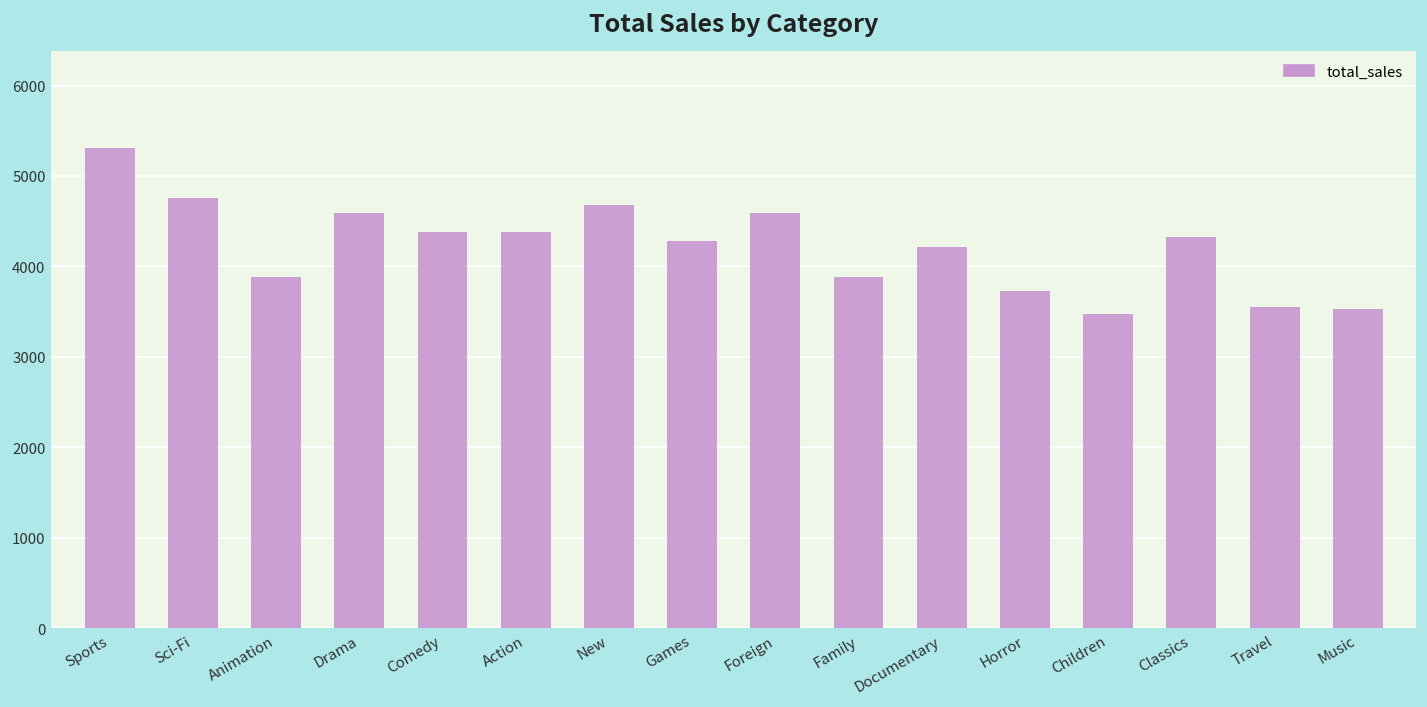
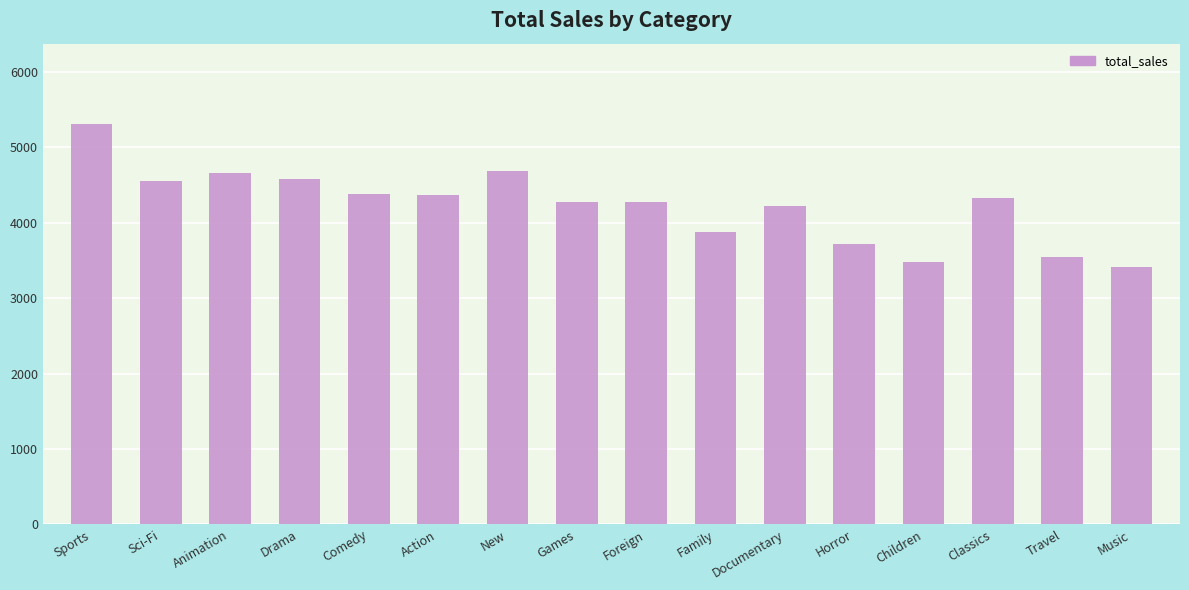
  {
    "Sports": 5300,
-   "Sci-Fi": 4800,
-   "Animation": 3900,
+   "Sci-Fi": 4500,
+   "Animation": 4700,
    "Drama": 4600,
    "Comedy": 4400,
    "Action": 4400,
    "New": 4700,
    "Games": 4300,
-   "Foreign": 4600,
+   "Foreign": 4300,
    "Family": 3900,
    "Documentary": 4200,
    "Horror": 3700,
    "Children": 3500,
    "Classics": 4300,
    "Travel": 3500,
-   "Music": 3500
+   "Music": 3400
  }
